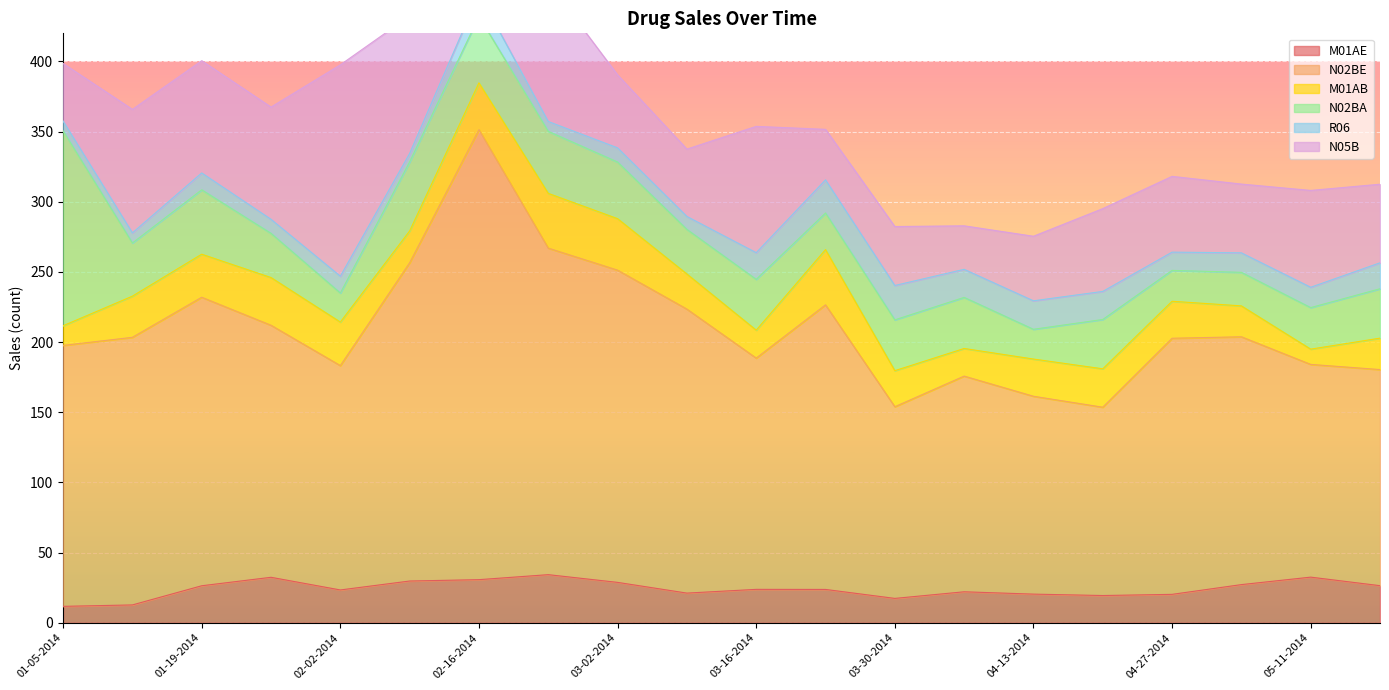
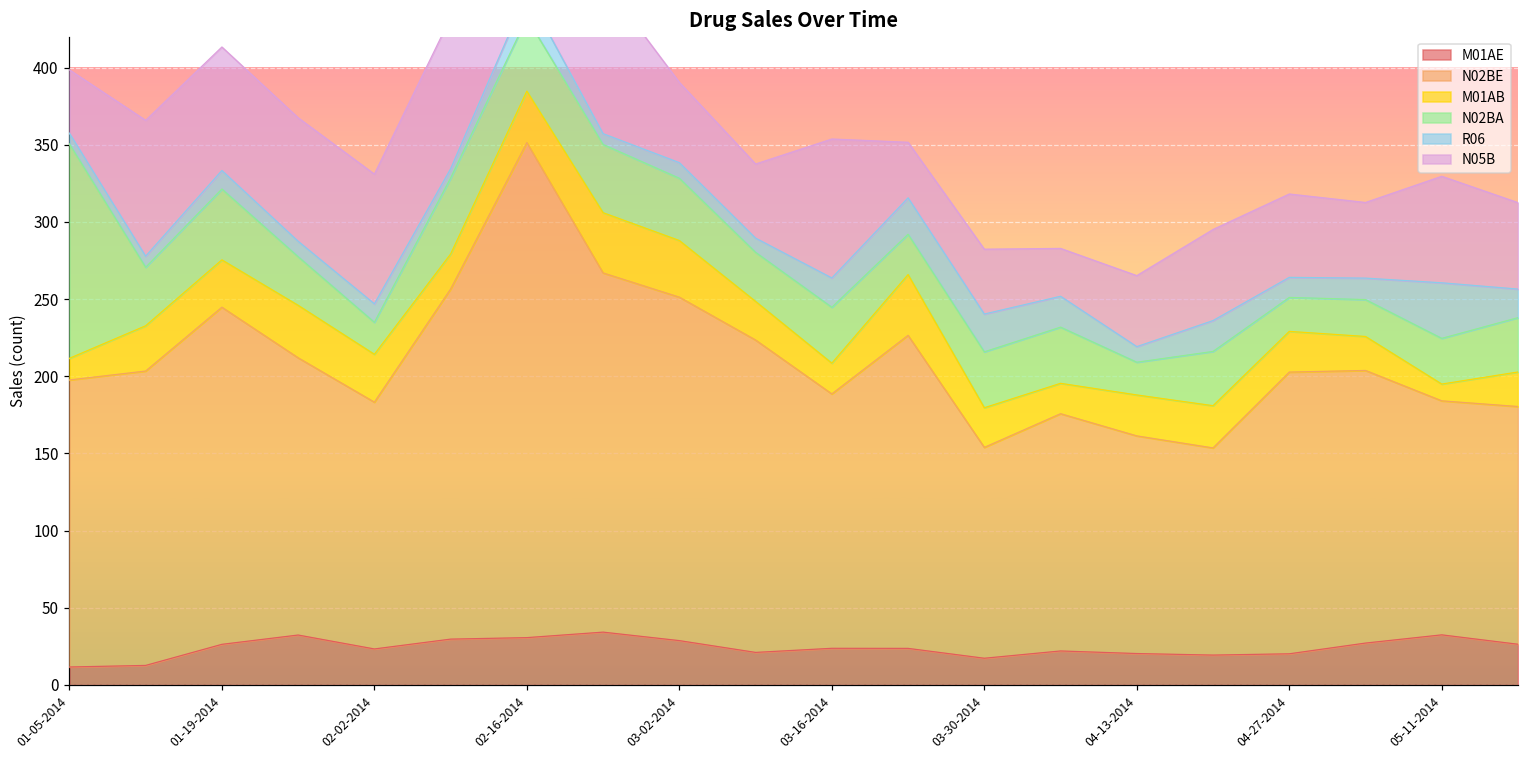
  {
    "M01AE": {
      "01-05-2014": 12,
      "01-19-2014": 26,
      "02-02-2014": 23,
      "02-16-2014": 31,
      "03-02-2014": 29,
      "03-16-2014": 24,
      "03-30-2014": 17,
      "04-13-2014": 20,
      "04-27-2014": 20,
      "05-11-2014": 32
    },
    "N02BE": {
      "01-05-2014": 186,
-     "01-19-2014": 206,
+     "01-19-2014": 218,
      "02-02-2014": 160,
      "02-16-2014": 321,
      "03-02-2014": 223,
      "03-16-2014": 165,
      "03-30-2014": 137,
      "04-13-2014": 141,
      "04-27-2014": 183,
      "05-11-2014": 152
    },
    "M01AB": {
      "01-05-2014": 14,
      "01-19-2014": 31,
      "02-02-2014": 31,
      "02-16-2014": 33,
      "03-02-2014": 37,
      "03-16-2014": 20,
      "03-30-2014": 26,
      "04-13-2014": 27,
      "04-27-2014": 26,
      "05-11-2014": 11
    },
    "N02BA": {
      "01-05-2014": 139,
      "01-19-2014": 46,
      "02-02-2014": 21,
      "03-02-2014": 40,
      "03-16-2014": 36,
      "03-30-2014": 36,
      "04-13-2014": 21,
      "04-27-2014": 22,
      "05-11-2014": 30
    },
    "R06": {
      "01-05-2014": 7,
      "01-19-2014": 12,
      "02-02-2014": 12,
      "03-02-2014": 10,
      "03-16-2014": 19,
      "03-30-2014": 25,
-     "04-13-2014": 20,
+     "04-13-2014": 10,
      "04-27-2014": 13,
-     "05-11-2014": 15
+     "05-11-2014": 36
    },
    "N05B": {
      "01-05-2014": 41,
      "01-19-2014": 80,
-     "02-02-2014": 151,
+     "02-02-2014": 84,
      "03-02-2014": 52,
      "03-16-2014": 90,
      "03-30-2014": 42,
      "04-13-2014": 46,
      "04-27-2014": 54,
      "05-11-2014": 69
    }
  }
